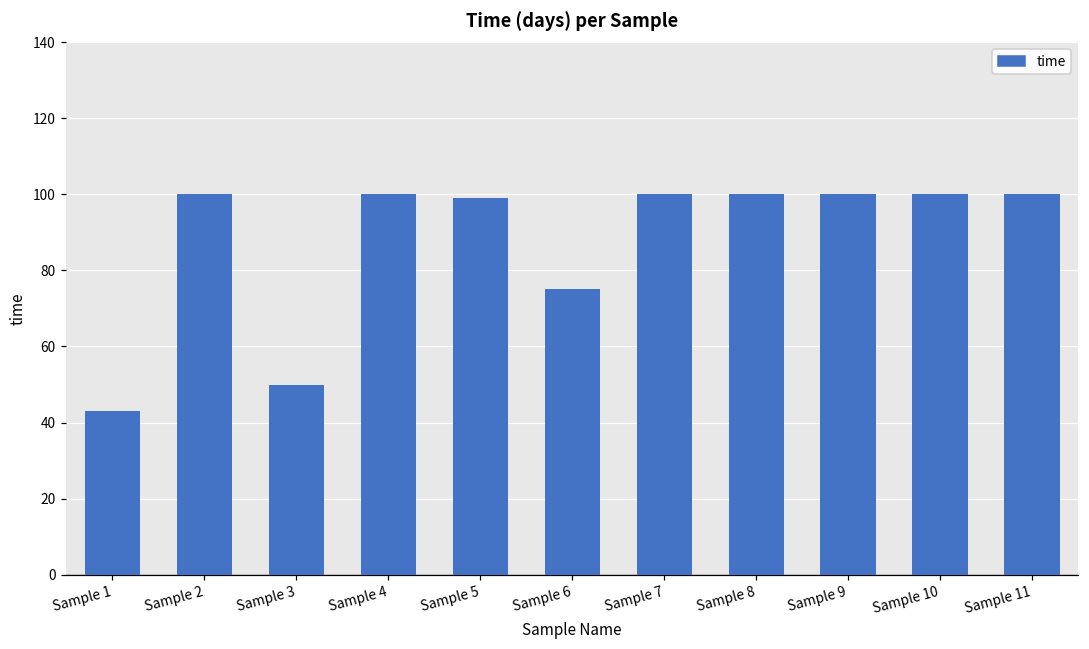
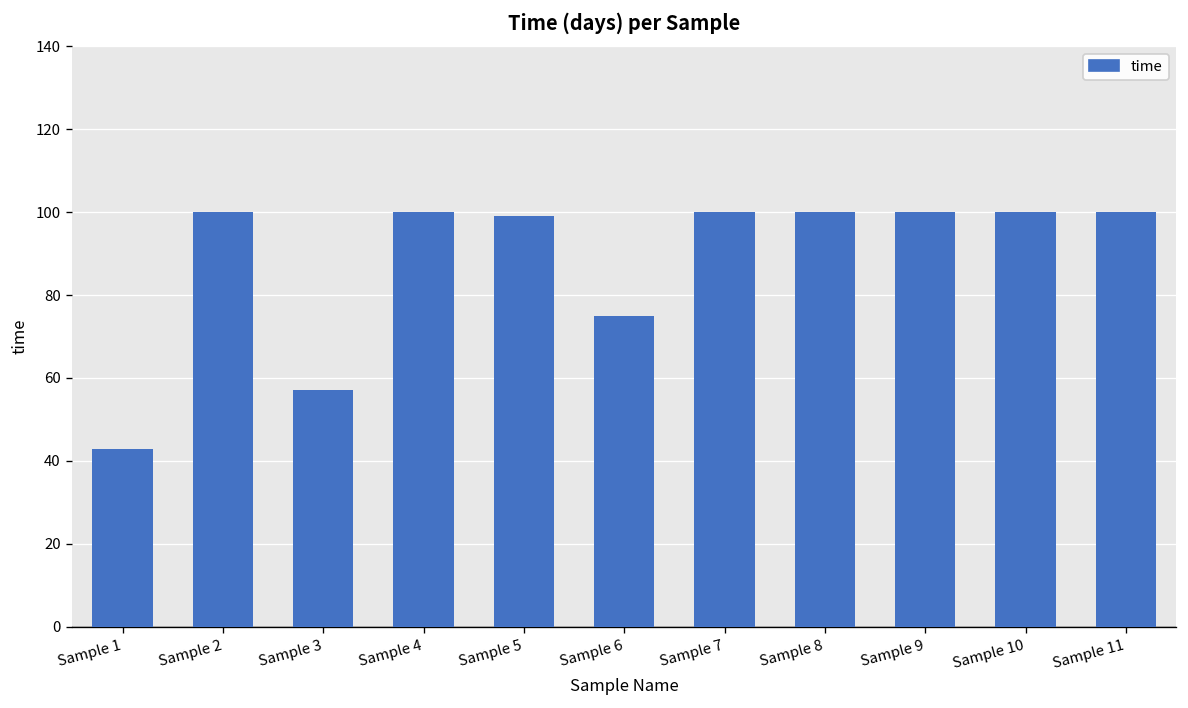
  {
    "Sample 1": 43,
    "Sample 2": 100,
-   "Sample 3": 50,
+   "Sample 3": 57,
    "Sample 4": 100,
    "Sample 5": 99,
    "Sample 6": 75,
    "Sample 7": 100,
    "Sample 8": 100,
    "Sample 9": 100,
    "Sample 10": 100,
    "Sample 11": 100
  }
